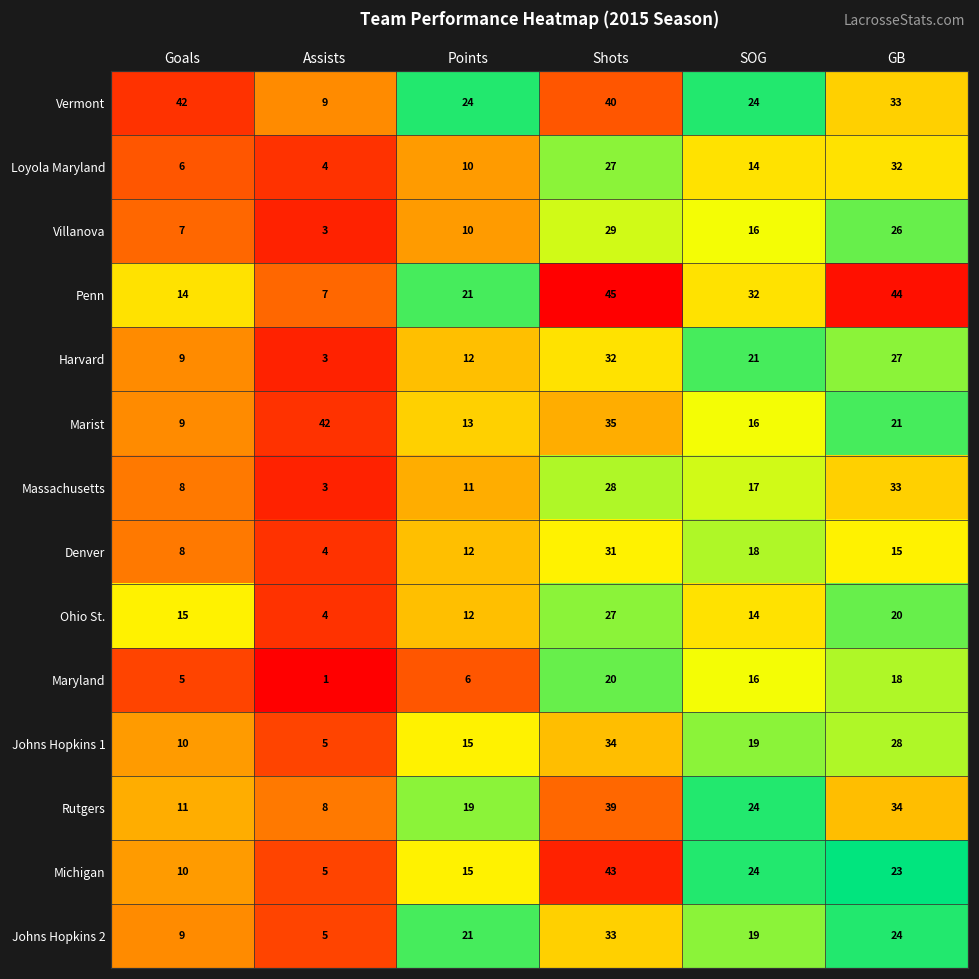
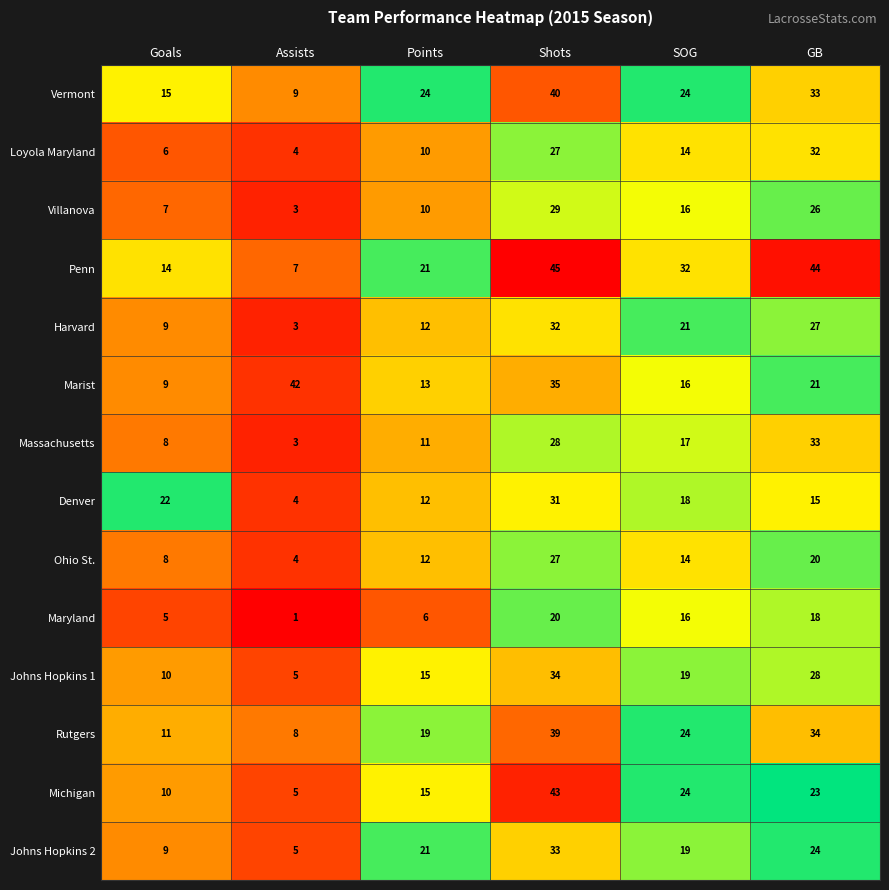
  {
    "Vermont": {
-     "Goals": 42,
+     "Goals": 15,
      "Assists": 9,
      "Points": 24,
      "Shots": 40,
      "SOG": 24,
      "GB": 33
    },
    "Loyola Maryland": {
      "Goals": 6,
      "Assists": 4,
      "Points": 10,
      "Shots": 27,
      "SOG": 14,
      "GB": 32
    },
    "Villanova": {
      "Goals": 7,
      "Assists": 3,
      "Points": 10,
      "Shots": 29,
      "SOG": 16,
      "GB": 26
    },
    "Penn": {
      "Goals": 14,
      "Assists": 7,
      "Points": 21,
      "Shots": 45,
      "SOG": 32,
      "GB": 44
    },
    "Harvard": {
      "Goals": 9,
      "Assists": 3,
      "Points": 12,
      "Shots": 32,
      "SOG": 21,
      "GB": 27
    },
    "Marist": {
      "Goals": 9,
      "Assists": 42,
      "Points": 13,
      "Shots": 35,
      "SOG": 16,
      "GB": 21
    },
    "Massachusetts": {
      "Goals": 8,
      "Assists": 3,
      "Points": 11,
      "Shots": 28,
      "SOG": 17,
      "GB": 33
    },
    "Denver": {
-     "Goals": 8,
+     "Goals": 22,
      "Assists": 4,
      "Points": 12,
      "Shots": 31,
      "SOG": 18,
      "GB": 15
    },
    "Ohio St.": {
-     "Goals": 15,
+     "Goals": 8,
      "Assists": 4,
      "Points": 12,
      "Shots": 27,
      "SOG": 14,
      "GB": 20
    },
    "Maryland": {
      "Goals": 5,
      "Assists": 1,
      "Points": 6,
      "Shots": 20,
      "SOG": 16,
      "GB": 18
    },
    "Johns Hopkins 1": {
      "Goals": 10,
      "Assists": 5,
      "Points": 15,
      "Shots": 34,
      "SOG": 19,
      "GB": 28
    },
    "Rutgers": {
      "Goals": 11,
      "Assists": 8,
      "Points": 19,
      "Shots": 39,
      "SOG": 24,
      "GB": 34
    },
    "Michigan": {
      "Goals": 10,
      "Assists": 5,
      "Points": 15,
      "Shots": 43,
      "SOG": 24,
      "GB": 23
    },
    "Johns Hopkins 2": {
      "Goals": 9,
      "Assists": 5,
      "Points": 21,
      "Shots": 33,
      "SOG": 19,
      "GB": 24
    }
  }
